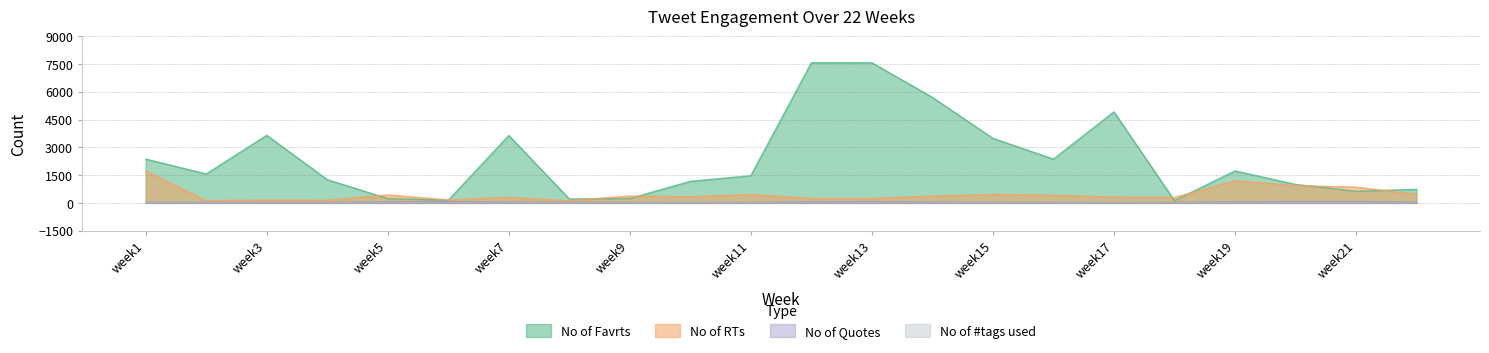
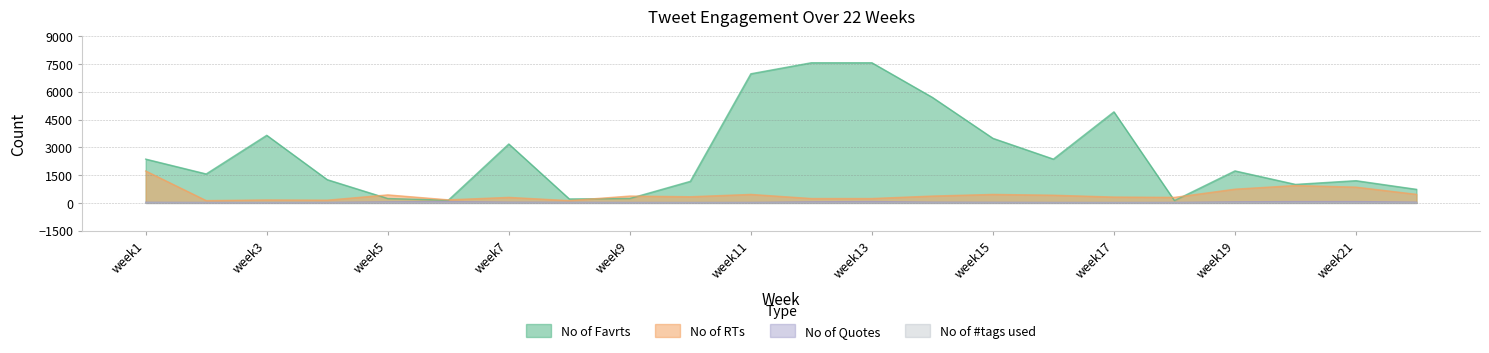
  {
    "No of Favrts": {
      "week1": 2400,
      "week3": 3700,
      "week5": 200,
-     "week7": 3600,
-     "week11": 1500,
+     "week7": 3200,
+     "week11": 7000,
      "week13": 7600,
      "week15": 3500,
      "week17": 4900,
      "week19": 1700,
-     "week21": 600
+     "week21": 1200
    },
    "No of RTs": {
      "week1": 1700,
      "week5": 400,
      "week7": 300,
      "week11": 500,
      "week13": 200,
      "week15": 500,
      "week17": 300,
-     "week19": 1200,
+     "week19": 700,
      "week21": 900
    }
  }
